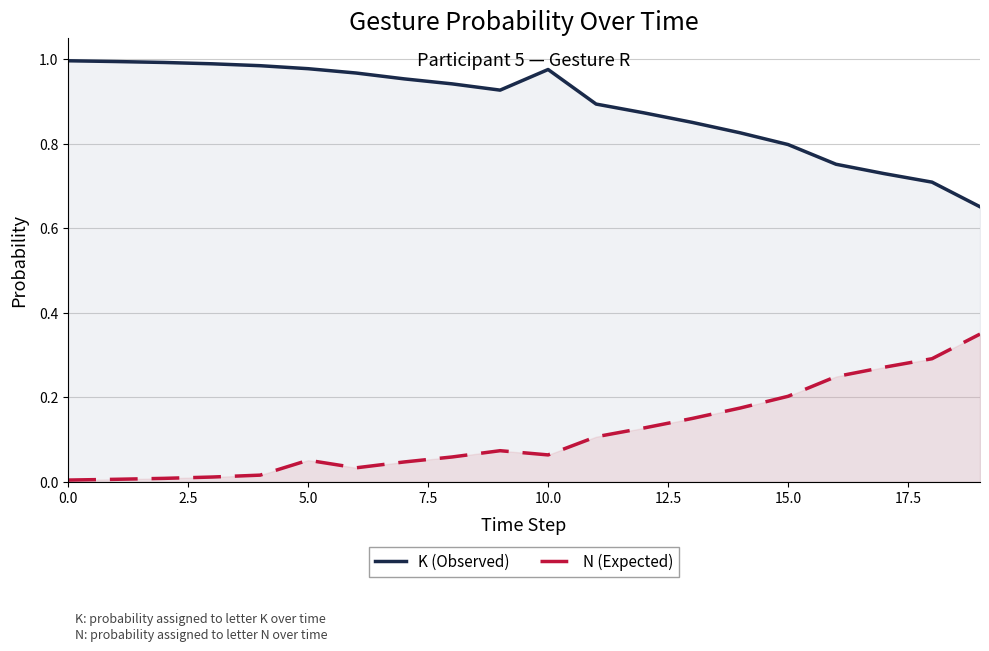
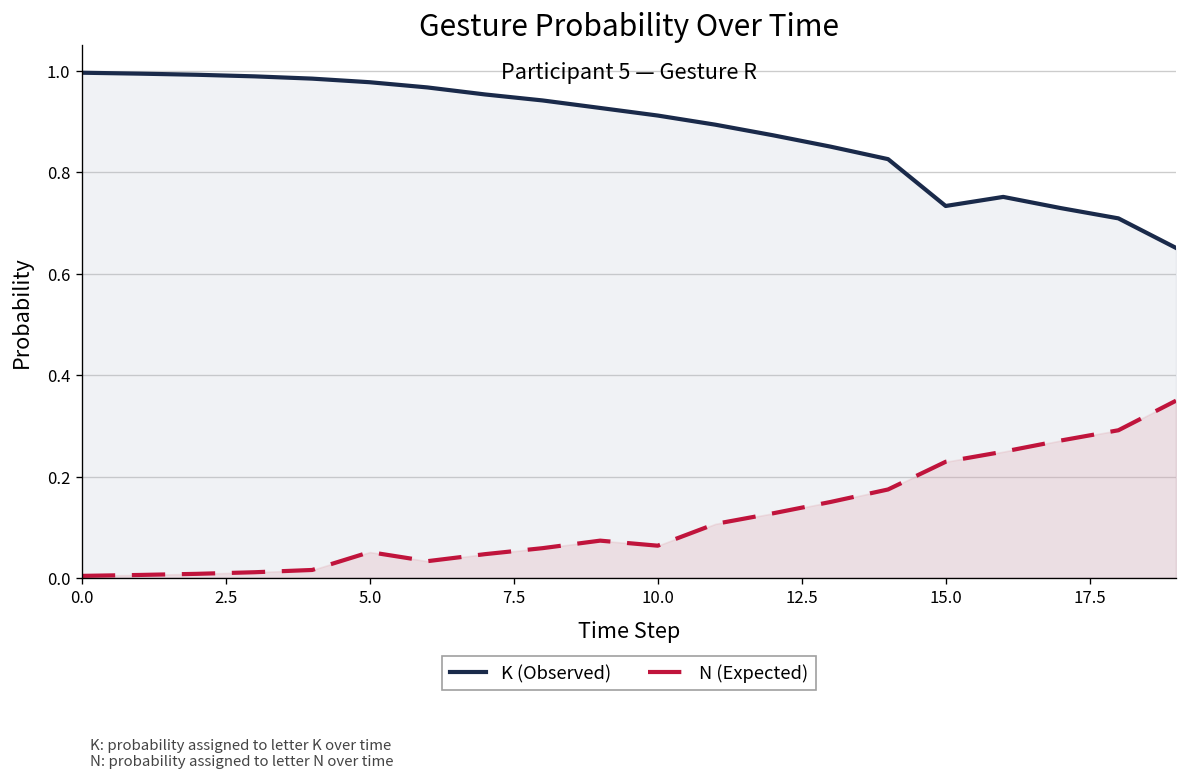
  {
    "K (Observed)": {
      "0.0": 1.00,
      "5.0": 0.98,
-     "10.0": 0.98,
-     "15.0": 0.80
+     "10.0": 0.91,
+     "15.0": 0.73
    },
    "N (Expected)": {
      "0.0": 0.00,
      "5.0": 0.05,
      "10.0": 0.06,
-     "15.0": 0.20
+     "15.0": 0.23
    }
  }
